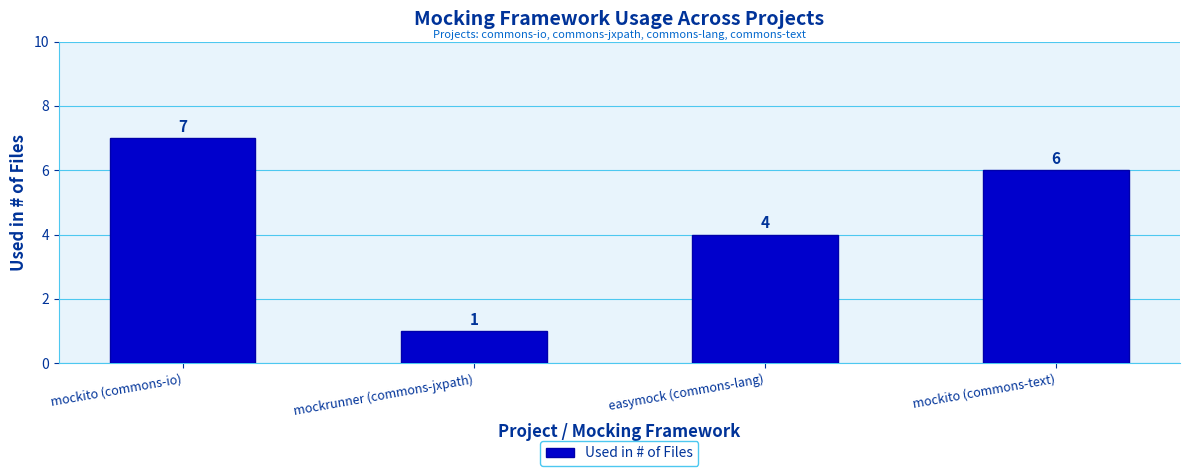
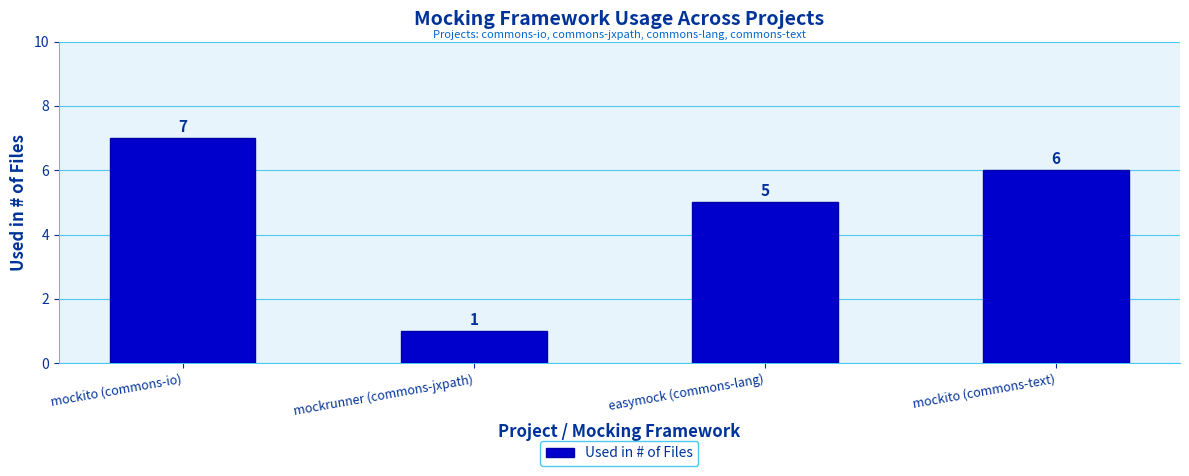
  {
    "mockito (commons-io)": 7,
    "mockrunner (commons-jxpath)": 1,
-   "easymock (commons-lang)": 4,
+   "easymock (commons-lang)": 5,
    "mockito (commons-text)": 6
  }
